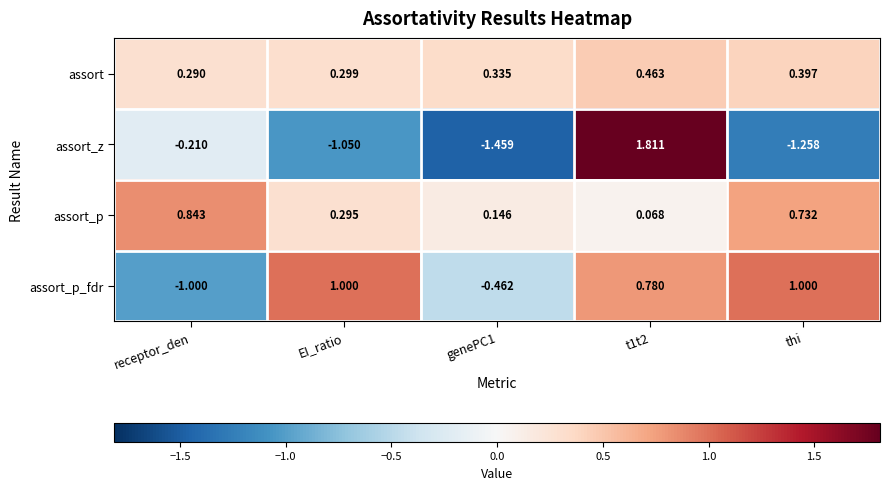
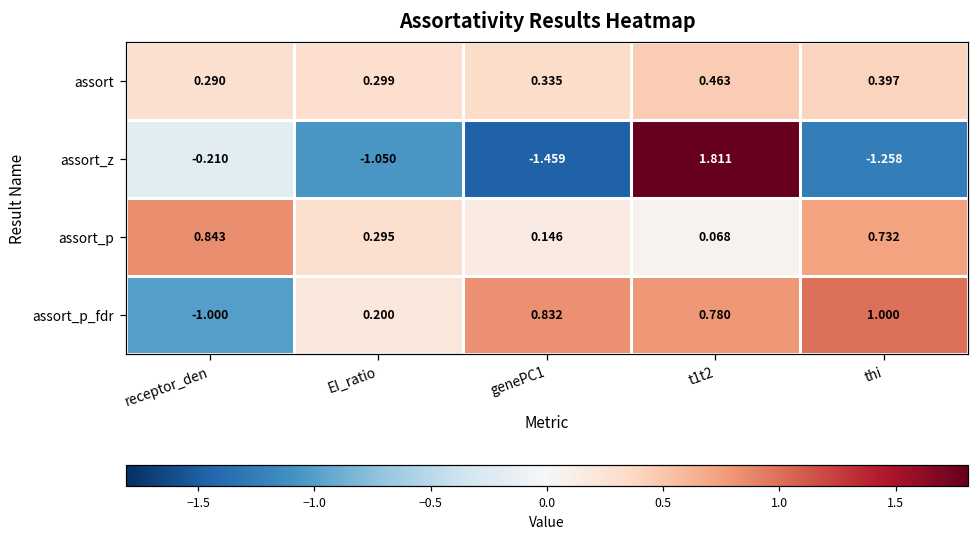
  {
    "assort": {
      "receptor_den": 0.290,
      "EI_ratio": 0.299,
      "genePC1": 0.335,
      "t1t2": 0.463,
      "thi": 0.397
    },
    "assort_z": {
      "receptor_den": -0.210,
      "EI_ratio": -1.050,
      "genePC1": -1.459,
      "t1t2": 1.811,
      "thi": -1.258
    },
    "assort_p": {
      "receptor_den": 0.843,
      "EI_ratio": 0.295,
      "genePC1": 0.146,
      "t1t2": 0.068,
      "thi": 0.732
    },
    "assort_p_fdr": {
      "receptor_den": -1.000,
-     "EI_ratio": 1.000,
-     "genePC1": -0.462,
+     "EI_ratio": 0.200,
+     "genePC1": 0.832,
      "t1t2": 0.780,
      "thi": 1.000
    }
  }
